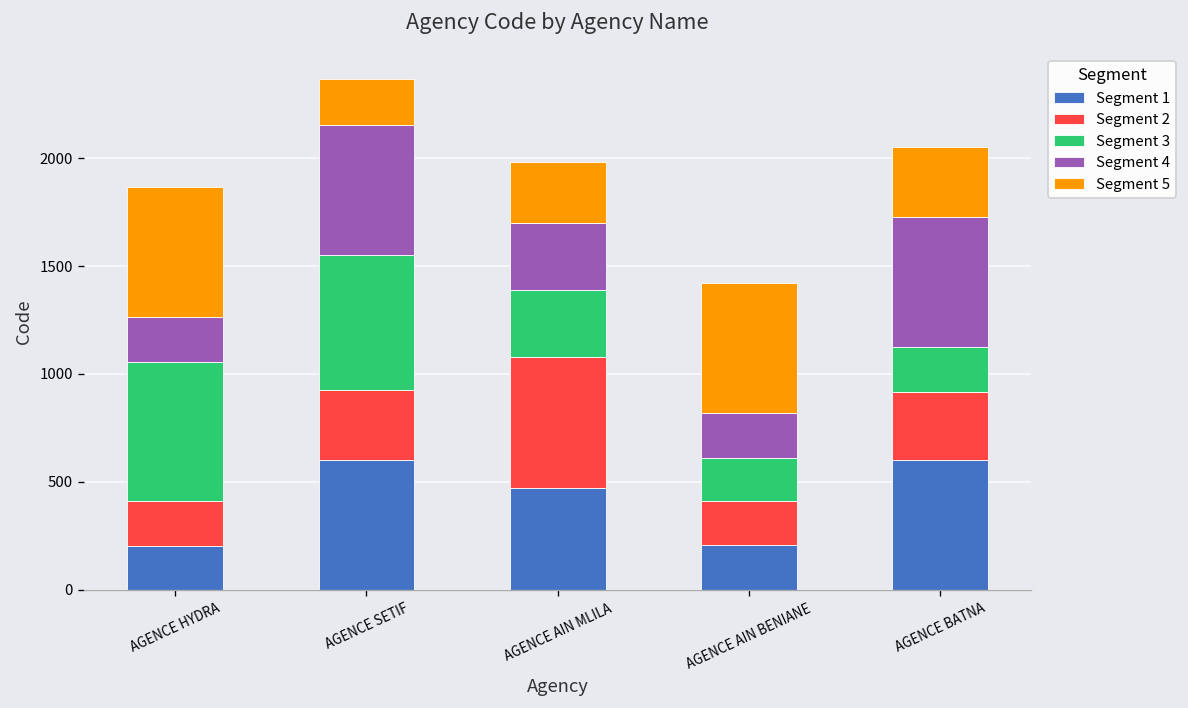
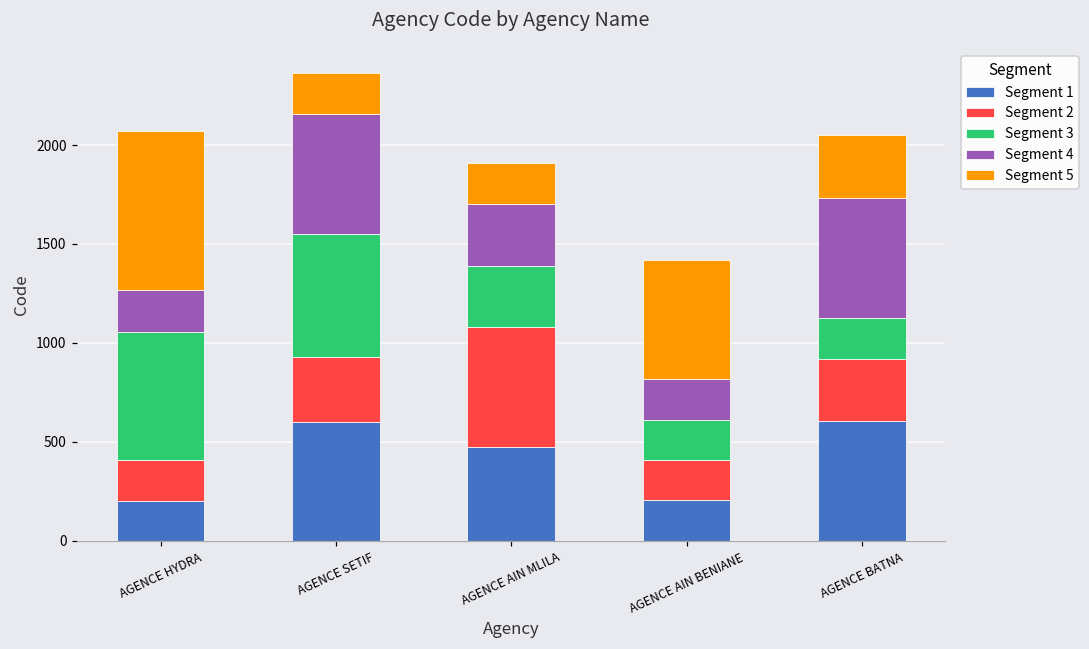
  {
    "Segment 1": {
      "AGENCE HYDRA": 200,
      "AGENCE SETIF": 600,
      "AGENCE AIN MLILA": 470,
      "AGENCE AIN BENIANE": 210,
      "AGENCE BATNA": 600
    },
    "Segment 2": {
      "AGENCE HYDRA": 210,
      "AGENCE SETIF": 330,
      "AGENCE AIN MLILA": 610,
      "AGENCE AIN BENIANE": 200,
      "AGENCE BATNA": 310
    },
    "Segment 3": {
      "AGENCE HYDRA": 650,
      "AGENCE SETIF": 620,
      "AGENCE AIN MLILA": 310,
      "AGENCE AIN BENIANE": 200,
      "AGENCE BATNA": 210
    },
    "Segment 4": {
      "AGENCE HYDRA": 210,
      "AGENCE SETIF": 610,
      "AGENCE AIN MLILA": 310,
      "AGENCE AIN BENIANE": 210,
      "AGENCE BATNA": 600
    },
    "Segment 5": {
-     "AGENCE HYDRA": 600,
+     "AGENCE HYDRA": 810,
      "AGENCE SETIF": 210,
-     "AGENCE AIN MLILA": 280,
+     "AGENCE AIN MLILA": 210,
      "AGENCE AIN BENIANE": 600,
      "AGENCE BATNA": 320
    }
  }
